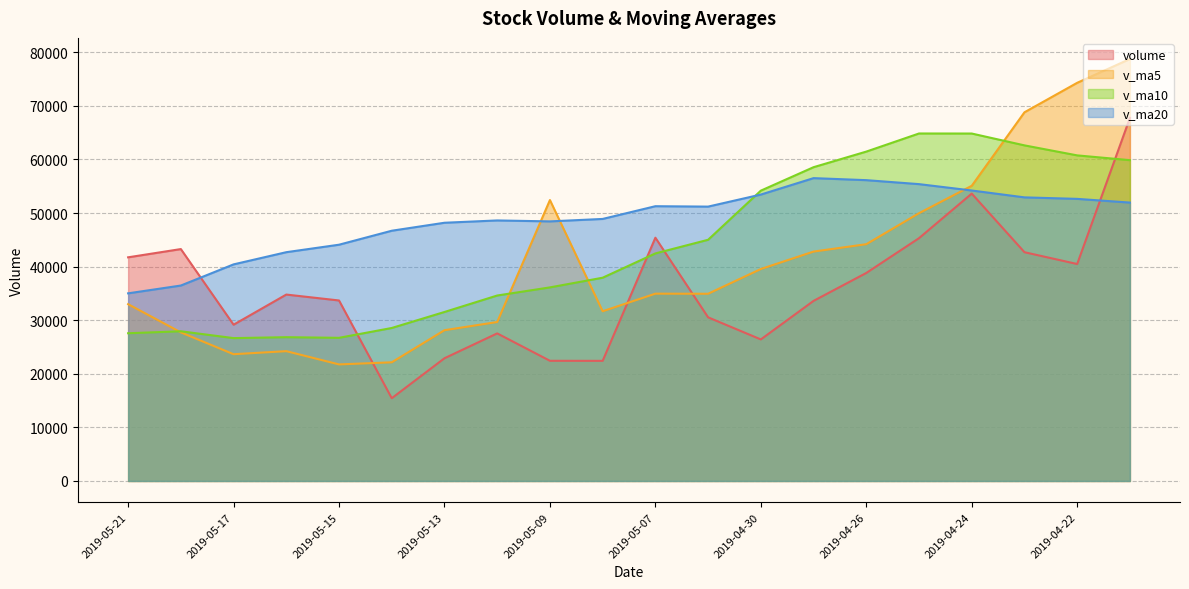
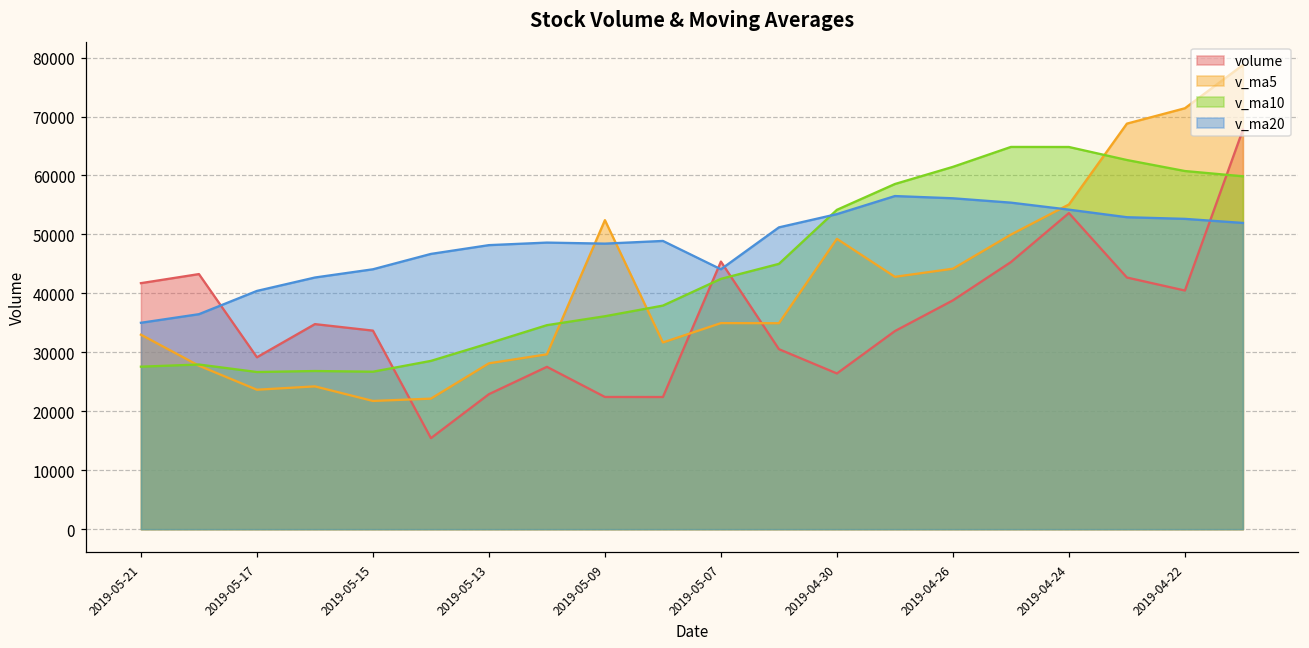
  {
    "volume": {
      "2019-05-21": 42000,
      "2019-05-17": 29000,
      "2019-05-15": 34000,
      "2019-05-13": 23000,
      "2019-05-09": 22000,
      "2019-05-07": 45000,
      "2019-04-30": 26000,
      "2019-04-26": 39000,
      "2019-04-24": 54000,
      "2019-04-22": 40000
    },
    "v_ma5": {
      "2019-05-21": 33000,
      "2019-05-17": 24000,
      "2019-05-15": 22000,
      "2019-05-13": 28000,
      "2019-05-09": 52000,
      "2019-05-07": 35000,
-     "2019-04-30": 40000,
+     "2019-04-30": 49000,
      "2019-04-26": 44000,
      "2019-04-24": 55000,
-     "2019-04-22": 74000
+     "2019-04-22": 71000
    },
    "v_ma10": {
      "2019-05-21": 28000,
      "2019-05-17": 27000,
      "2019-05-15": 27000,
      "2019-05-13": 32000,
      "2019-05-09": 36000,
      "2019-05-07": 42000,
      "2019-04-30": 54000,
      "2019-04-26": 61000,
      "2019-04-24": 65000,
      "2019-04-22": 61000
    },
    "v_ma20": {
      "2019-05-21": 35000,
      "2019-05-17": 40000,
      "2019-05-15": 44000,
      "2019-05-13": 48000,
      "2019-05-09": 48000,
-     "2019-05-07": 51000,
+     "2019-05-07": 44000,
      "2019-04-30": 53000,
      "2019-04-26": 56000,
      "2019-04-24": 54000,
      "2019-04-22": 53000
    }
  }
